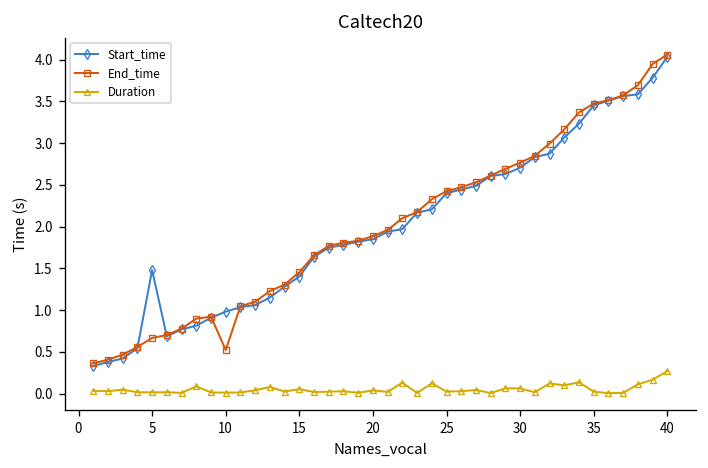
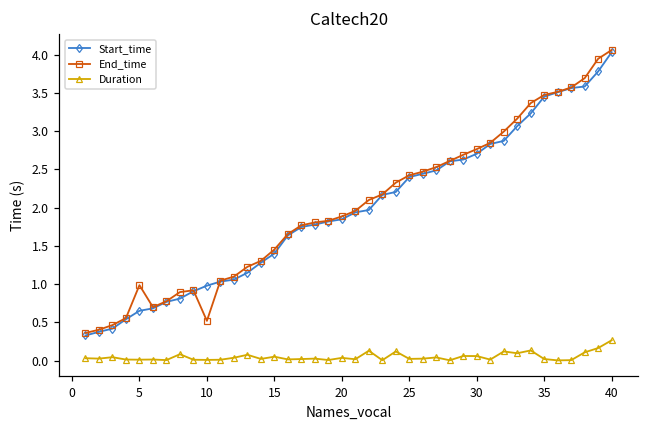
  {
    "Start_time": {
-     "5": 1.5,
+     "5": 0.7,
      "10": 1.0,
      "15": 1.4,
      "20": 1.8,
      "30": 2.7
    },
    "End_time": {
-     "5": 0.7,
+     "5": 1.0,
      "10": 0.5,
      "15": 1.5,
      "20": 1.9,
      "30": 2.8
    },
    "Duration": {
      "5": 0.0,
      "10": 0.0,
      "15": 0.1,
      "20": 0.0,
      "25": 0.0,
      "30": 0.1,
      "35": 0.0,
      "40": 0.3
    }
  }
